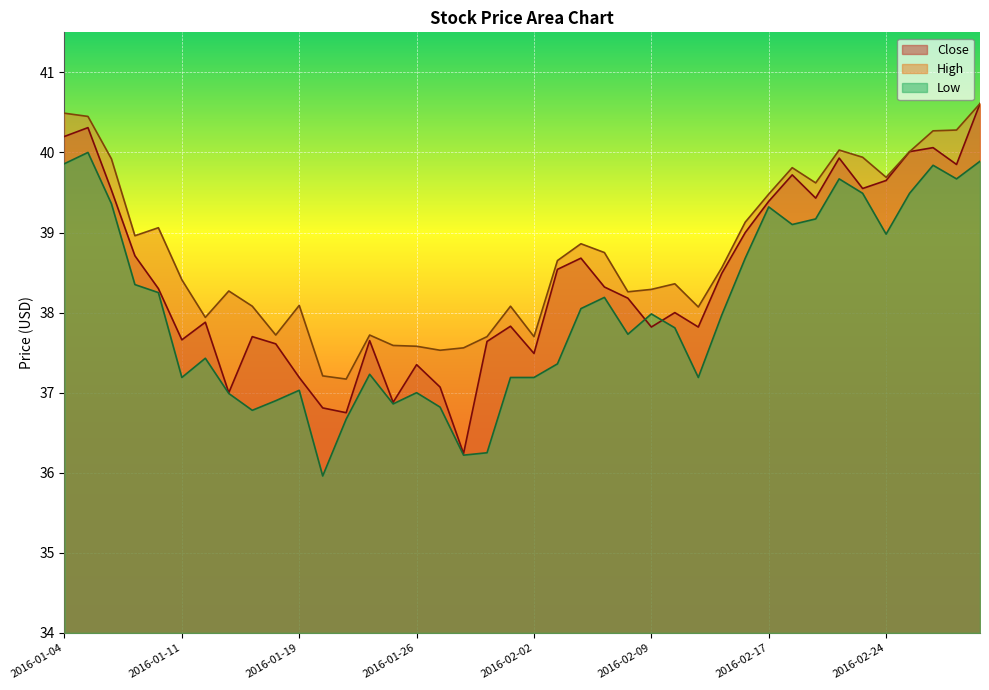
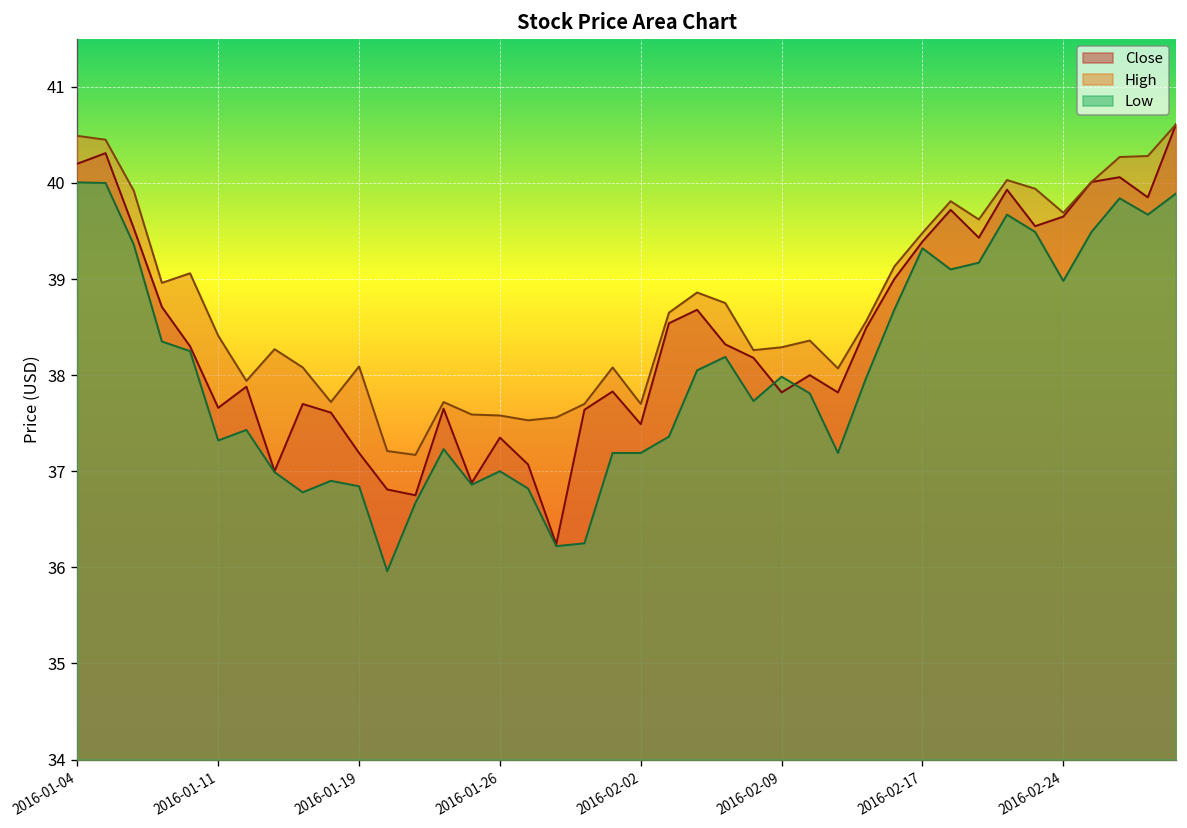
  {
    "Low": {
-     "2016-01-04": 39.9,
-     "2016-01-11": 37.2,
-     "2016-01-19": 37.0,
+     "2016-01-04": 40.0,
+     "2016-01-11": 37.3,
+     "2016-01-19": 36.8,
      "2016-01-26": 37.0,
      "2016-02-02": 37.2,
      "2016-02-09": 38.0,
      "2016-02-17": 39.3,
      "2016-02-24": 39.0
    }
  }
